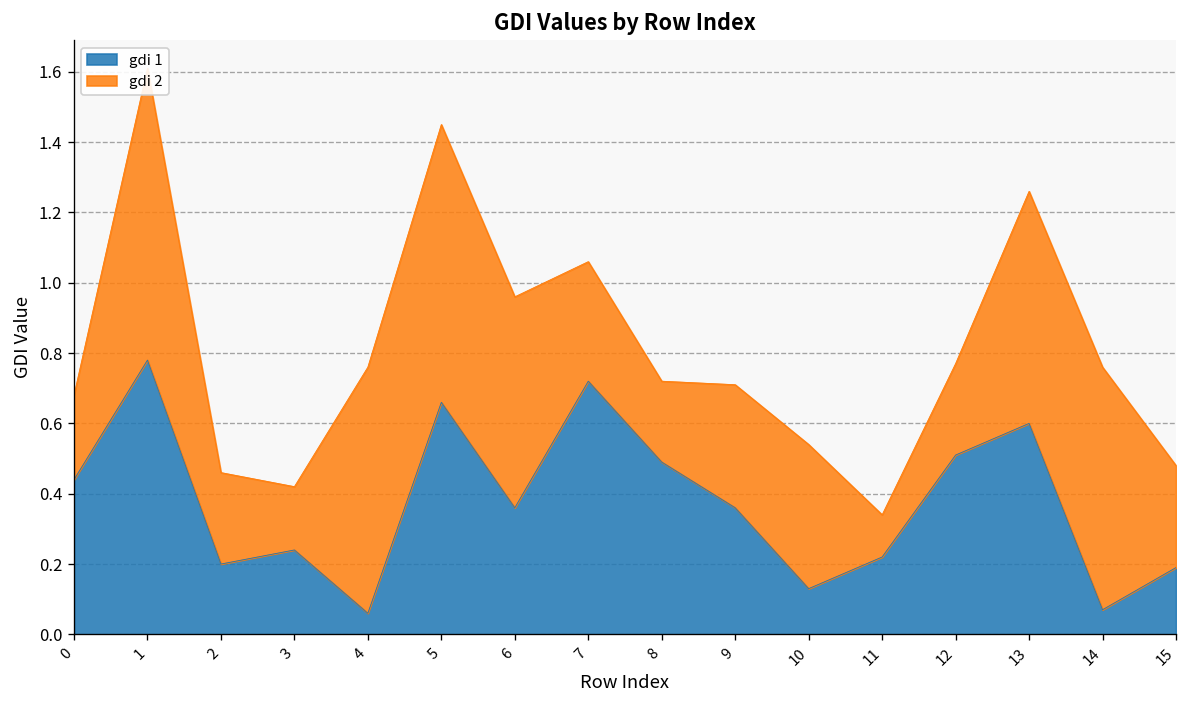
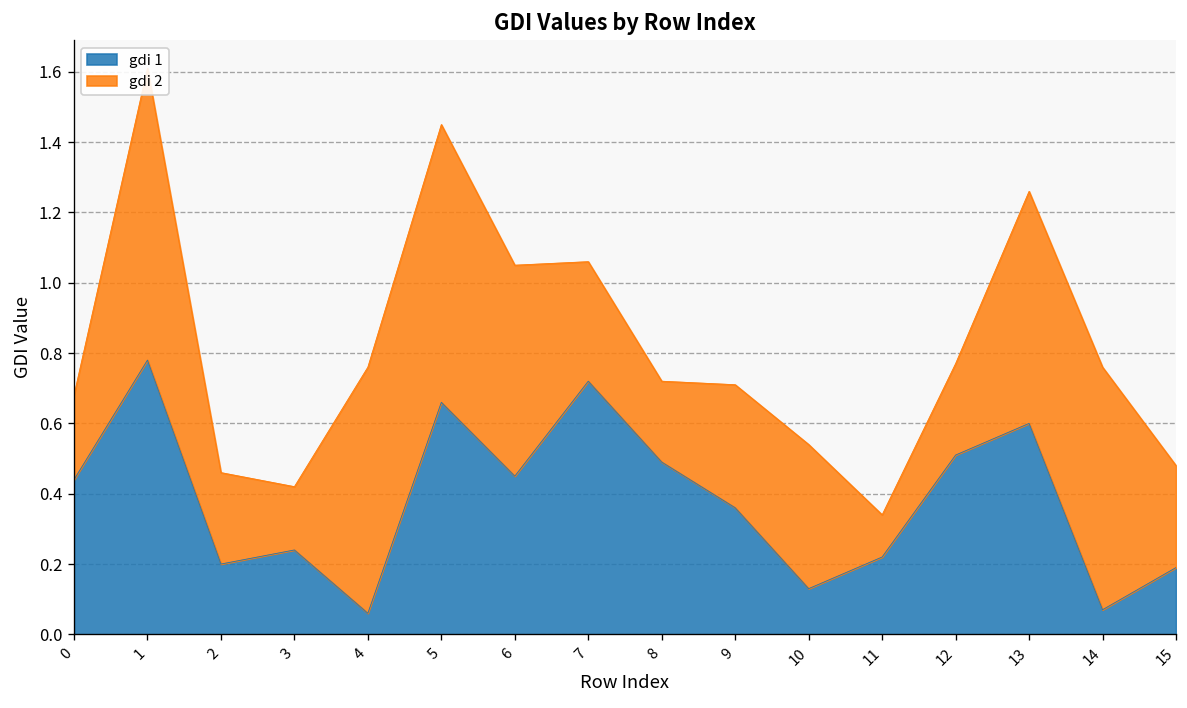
  {
    "gdi 1": {
      "0": 0.44,
      "1": 0.78,
      "2": 0.20,
      "3": 0.24,
      "4": 0.06,
      "5": 0.66,
-     "6": 0.36,
+     "6": 0.45,
      "7": 0.72,
      "8": 0.49,
      "9": 0.36,
      "10": 0.13,
      "11": 0.22,
      "12": 0.51,
      "13": 0.60,
      "14": 0.07,
      "15": 0.19
    },
    "gdi 2": {
      "0": 0.24,
      "2": 0.26,
      "3": 0.18,
      "4": 0.70,
      "5": 0.79,
      "6": 0.60,
      "7": 0.34,
      "8": 0.23,
      "9": 0.35,
      "10": 0.41,
      "11": 0.12,
      "12": 0.26,
      "13": 0.66,
      "14": 0.69,
      "15": 0.29
    }
  }
